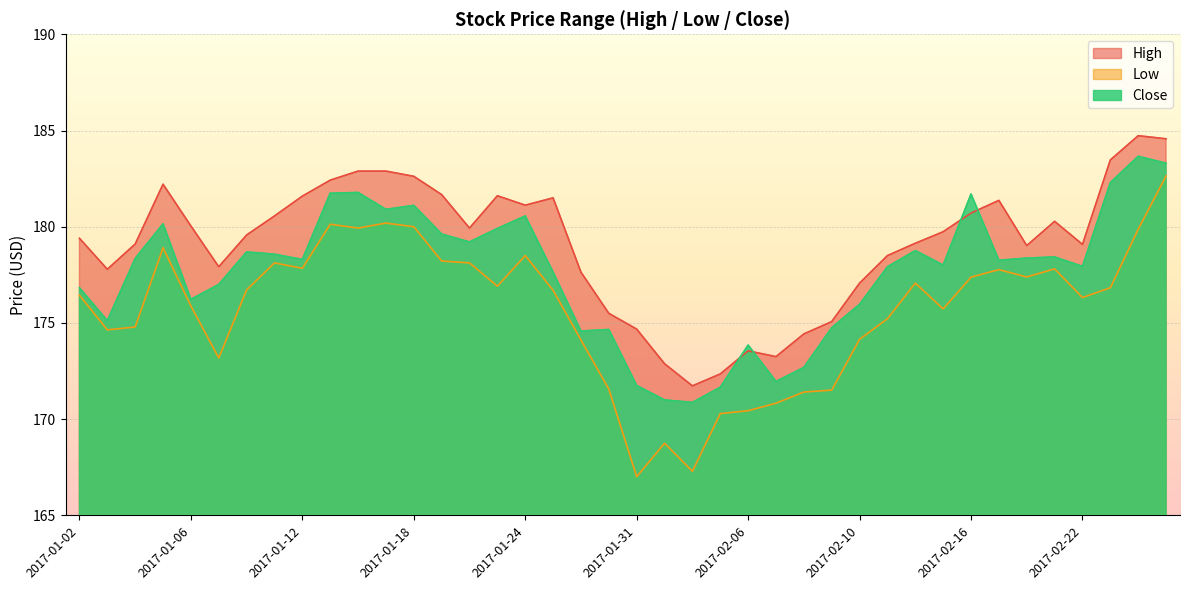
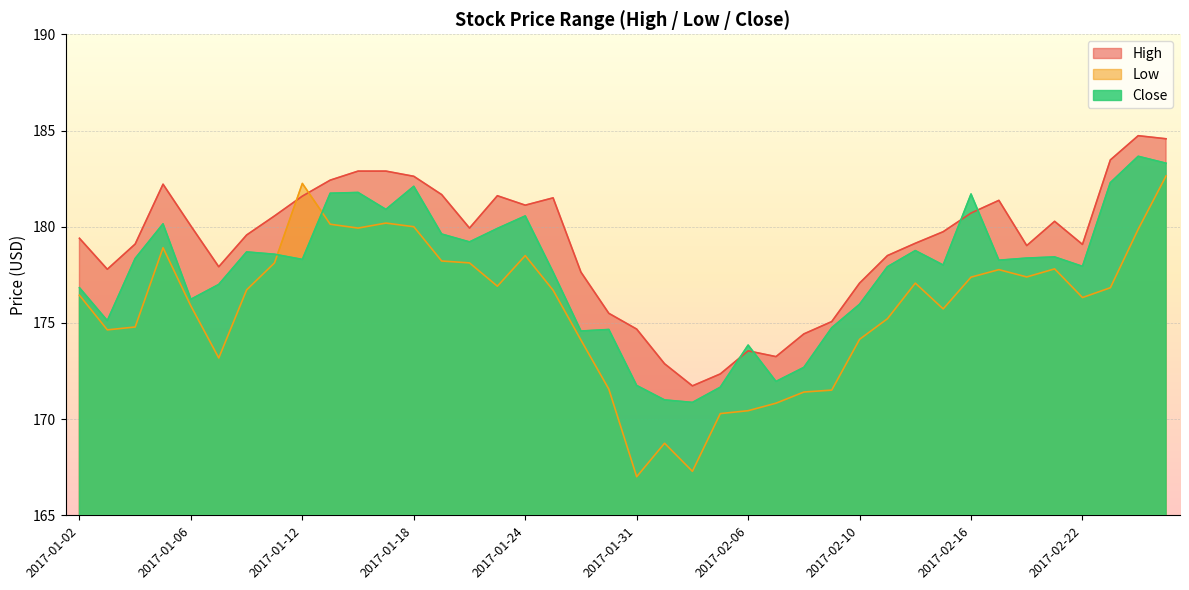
  {
    "High": {
      "2017-01-02": 179.4,
      "2017-01-06": 180.0,
      "2017-01-12": 181.6,
      "2017-01-18": 182.6,
      "2017-01-24": 181.1,
      "2017-01-31": 174.7,
      "2017-02-06": 173.6,
      "2017-02-10": 177.1,
      "2017-02-16": 180.7,
      "2017-02-22": 179.1
    },
    "Low": {
      "2017-01-02": 176.4,
      "2017-01-06": 175.9,
-     "2017-01-12": 177.8,
+     "2017-01-12": 182.3,
      "2017-01-18": 180.0,
      "2017-01-24": 178.5,
      "2017-01-31": 167.0,
      "2017-02-06": 170.4,
      "2017-02-10": 174.2,
      "2017-02-16": 177.4,
      "2017-02-22": 176.3
    },
    "Close": {
      "2017-01-02": 176.8,
      "2017-01-06": 176.2,
      "2017-01-12": 178.3,
-     "2017-01-18": 181.1,
+     "2017-01-18": 182.1,
      "2017-01-24": 180.6,
      "2017-01-31": 171.8,
      "2017-02-06": 173.9,
      "2017-02-10": 176.0,
      "2017-02-16": 181.7,
      "2017-02-22": 177.9
    }
  }
